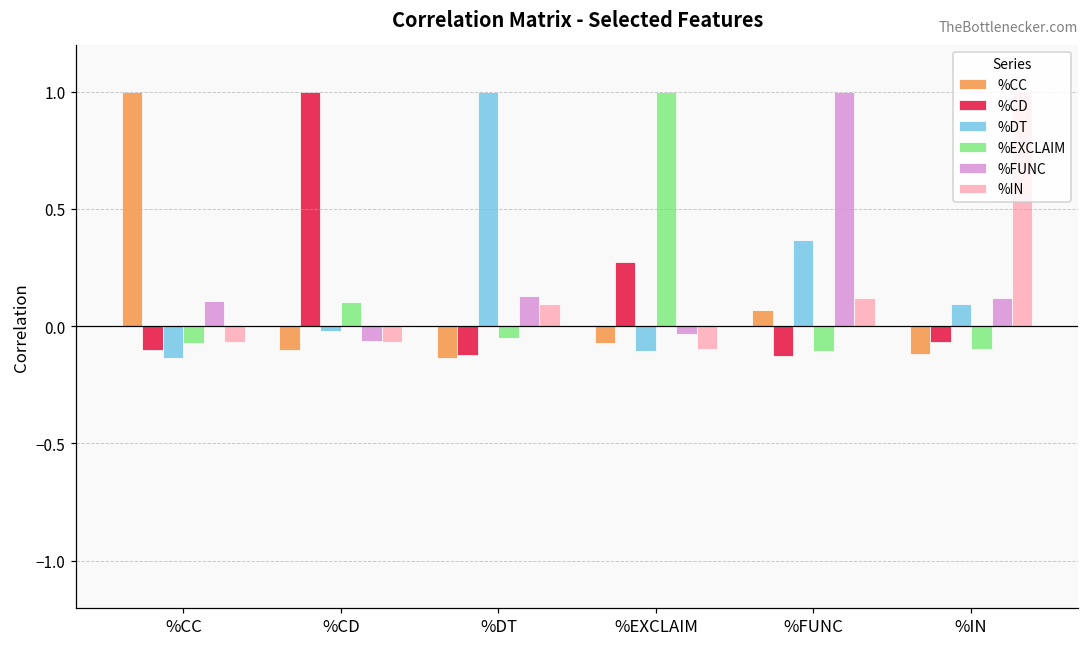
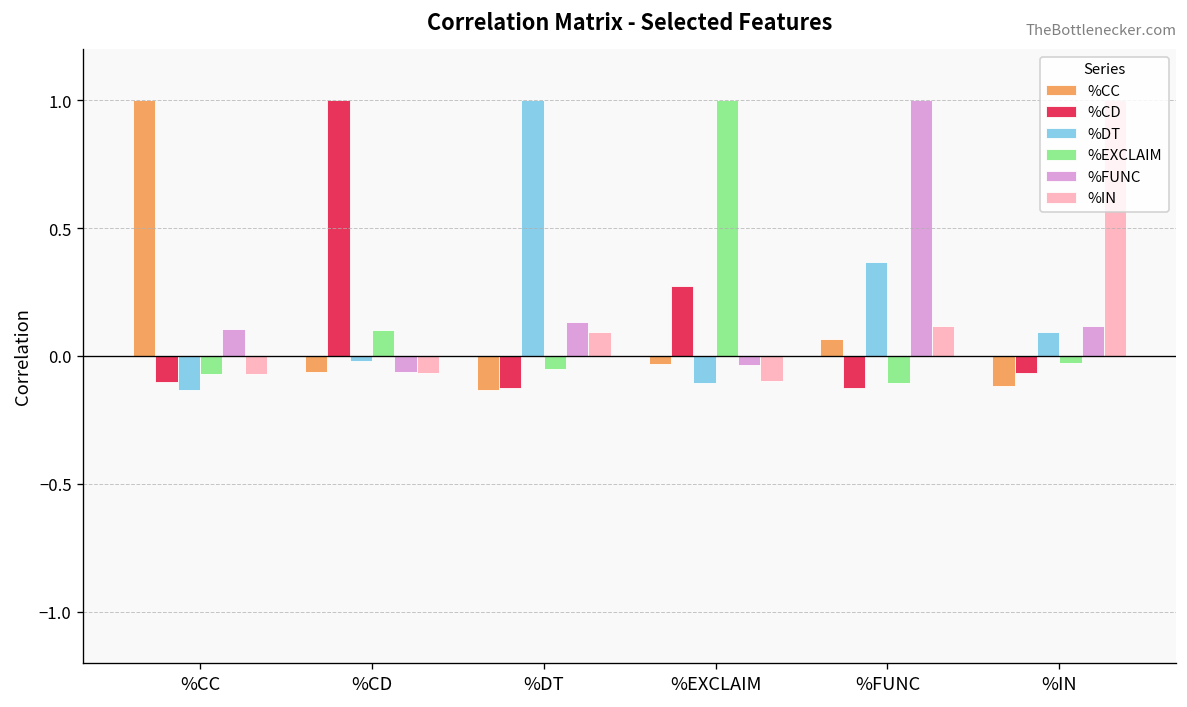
  {
    "%CC": {
      "%CC": 1.00,
-     "%CD": -0.10,
+     "%CD": -0.06,
      "%DT": -0.13,
-     "%EXCLAIM": -0.07,
+     "%EXCLAIM": -0.03,
      "%FUNC": 0.07,
      "%IN": -0.12
    },
    "%CD": {
      "%CC": -0.10,
      "%CD": 1.00,
      "%DT": -0.12,
      "%EXCLAIM": 0.27,
      "%FUNC": -0.13,
      "%IN": -0.07
    },
    "%DT": {
      "%CC": -0.13,
      "%CD": -0.02,
      "%DT": 1.00,
      "%EXCLAIM": -0.11,
      "%FUNC": 0.37,
      "%IN": 0.09
    },
    "%EXCLAIM": {
      "%CC": -0.07,
      "%CD": 0.10,
      "%DT": -0.05,
      "%EXCLAIM": 1.00,
      "%FUNC": -0.10,
-     "%IN": -0.10
+     "%IN": -0.03
    }
  }
